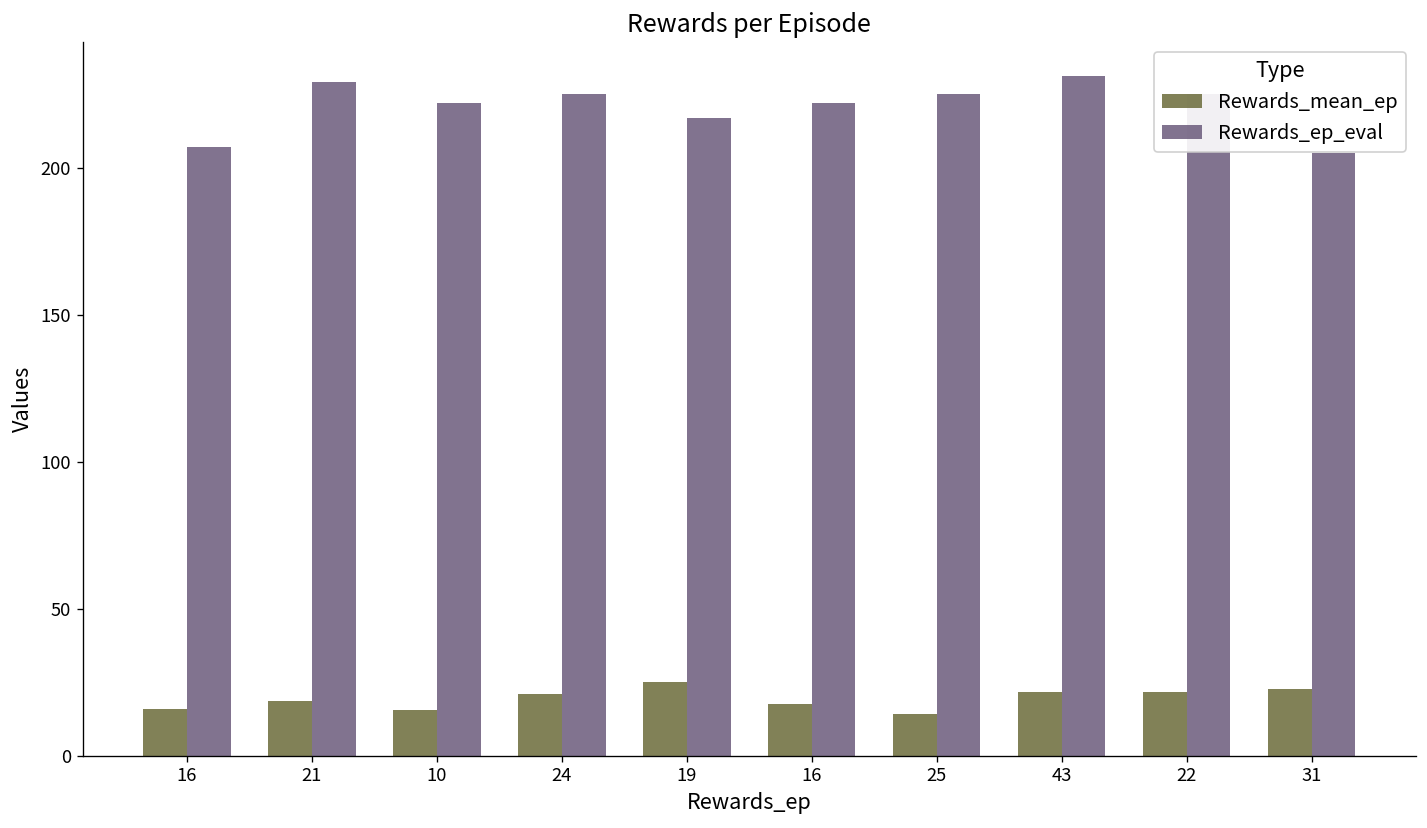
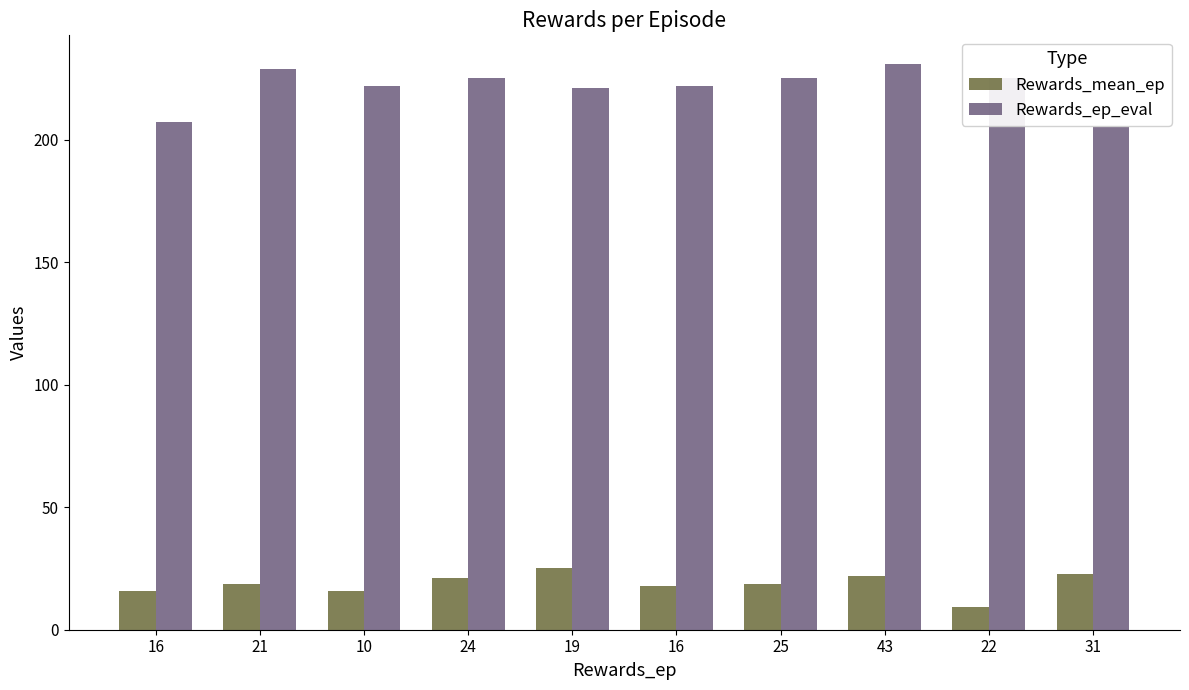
  {
    "Rewards_mean_ep": {
      "21": 19,
      "10": 16,
      "24": 21,
      "19": 25,
-     "25": 14,
+     "25": 19,
      "43": 22,
-     "22": 22,
+     "22": 9,
      "31": 23
    },
    "Rewards_ep_eval": {
      "21": 229,
      "10": 222,
      "24": 225,
-     "19": 217,
+     "19": 221,
      "25": 225,
      "43": 231,
      "31": 205
    }
  }
